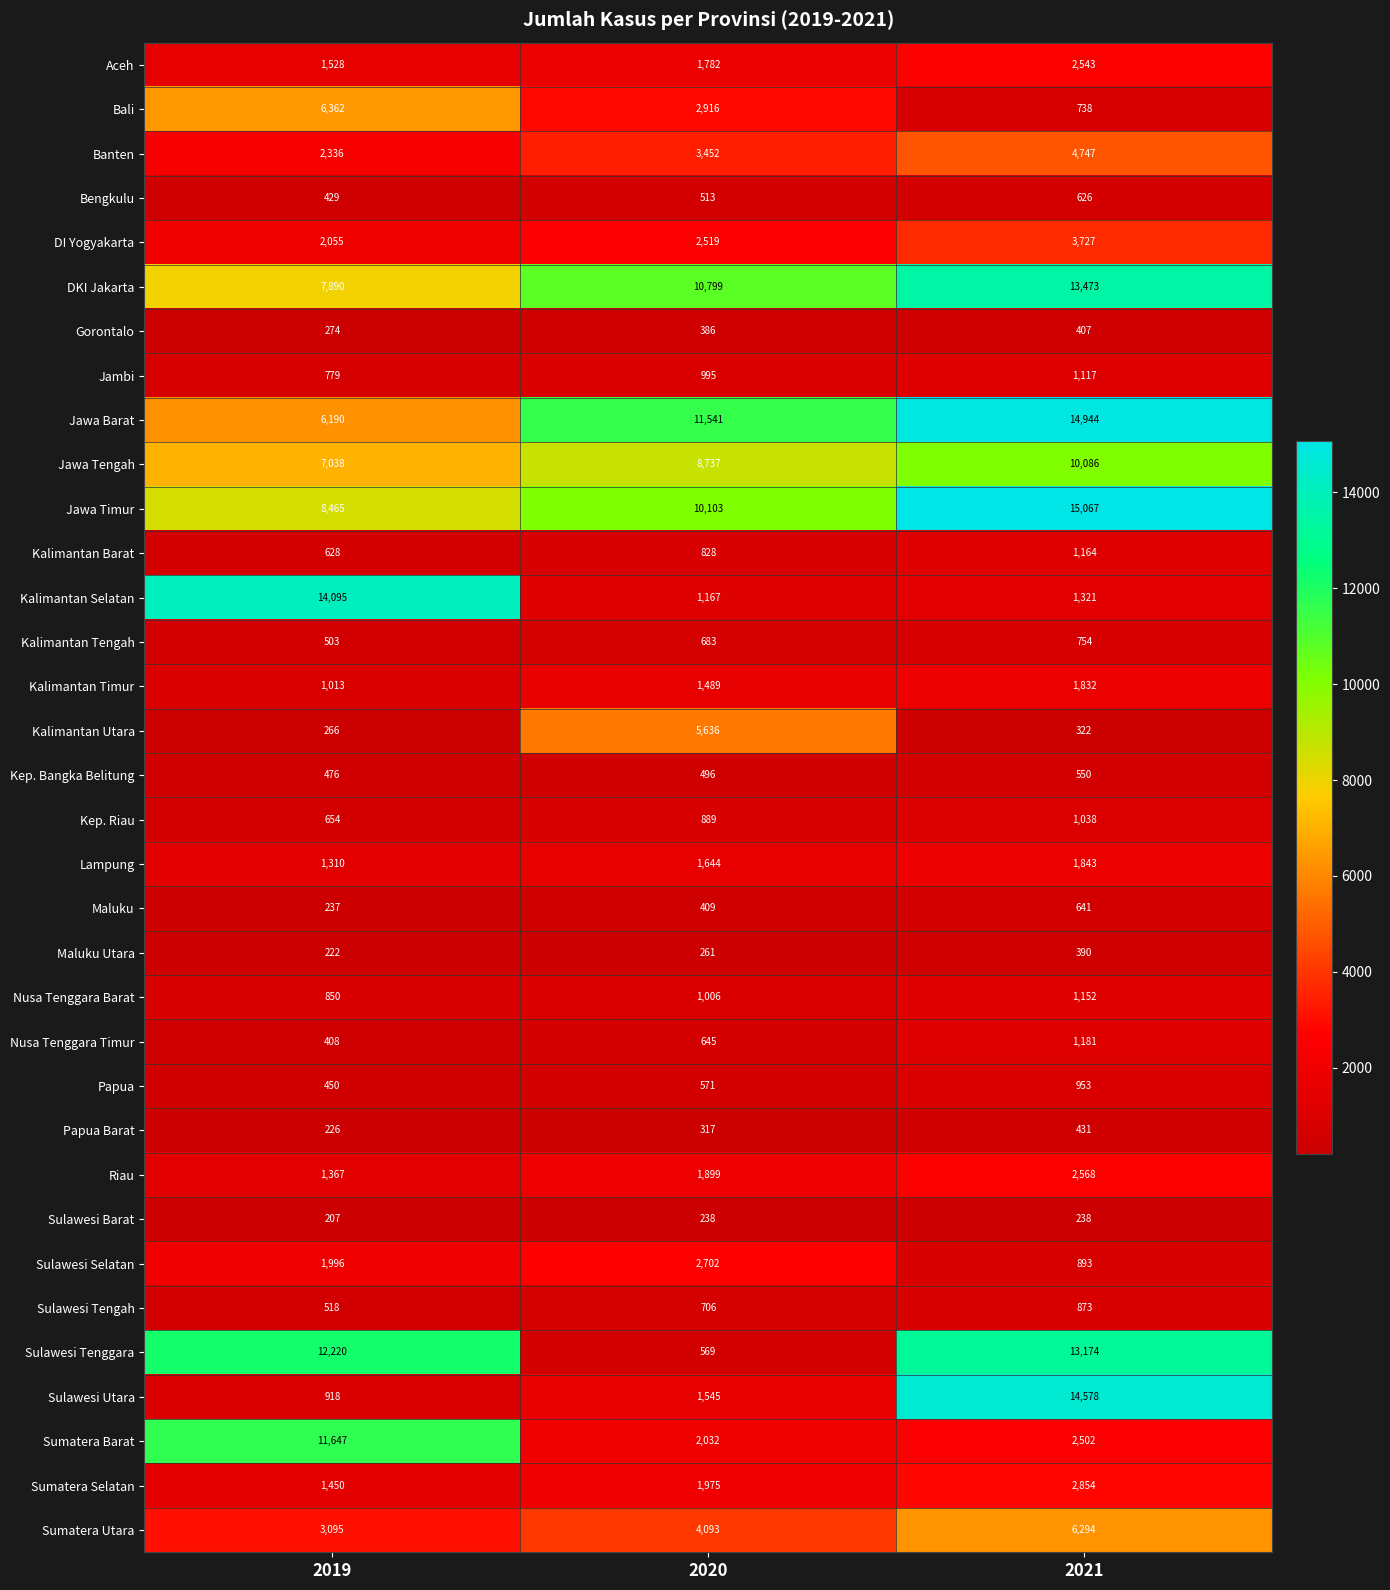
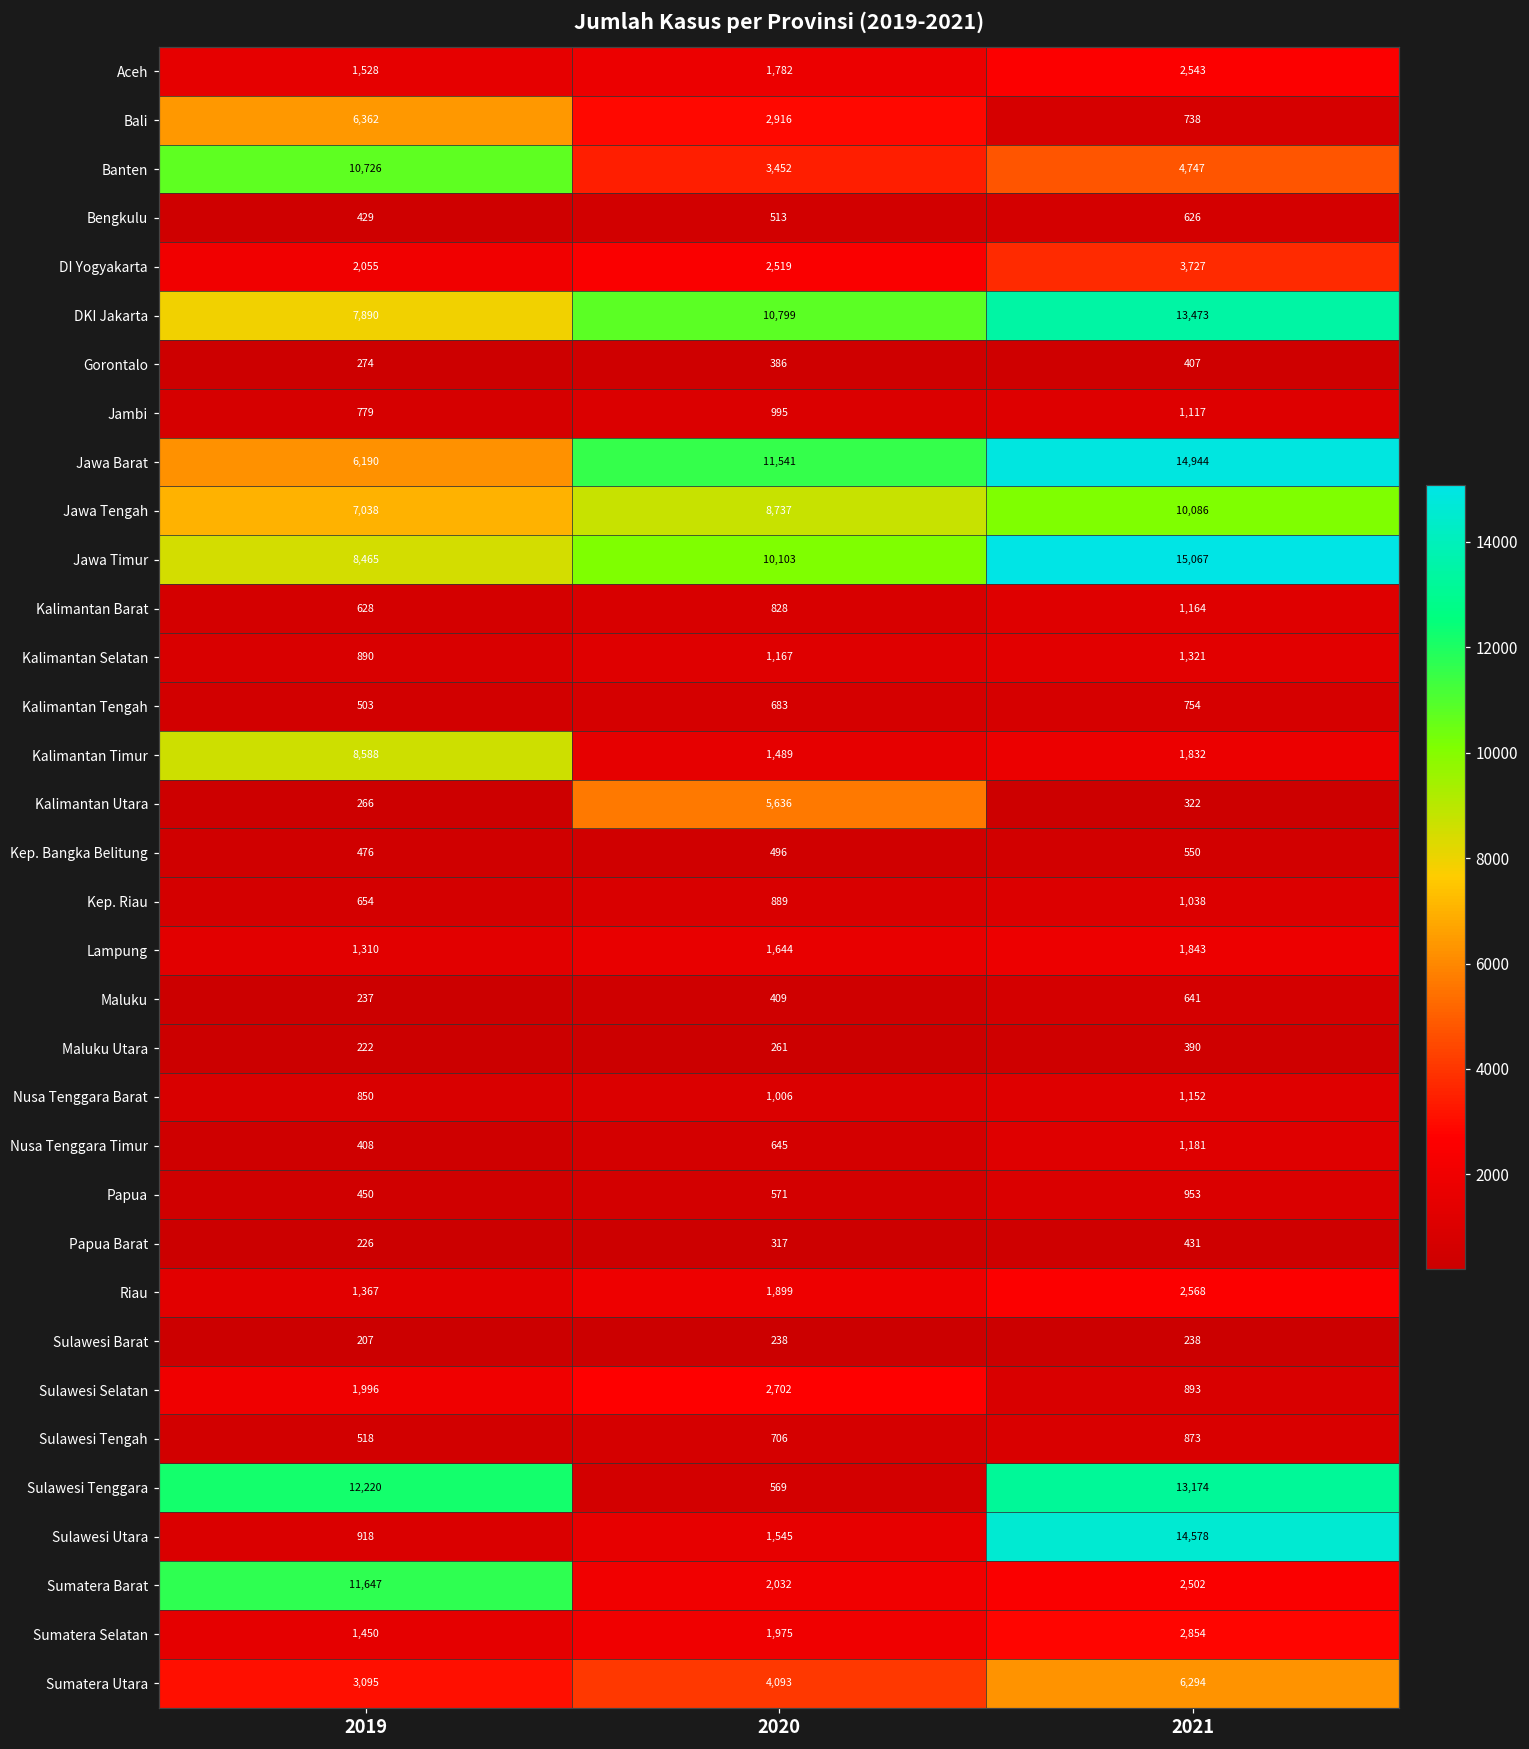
  {
    "Aceh": {
      "2019": "1,528",
      "2020": "1,782",
      "2021": "2,543"
    },
    "Bali": {
      "2019": "6,362",
      "2020": "2,916",
      "2021": "738"
    },
    "Banten": {
-     "2019": "2,336",
+     "2019": "10,726",
      "2020": "3,452",
      "2021": "4,747"
    },
    "Bengkulu": {
      "2019": "429",
      "2020": "513",
      "2021": "626"
    },
    "DI Yogyakarta": {
      "2019": "2,055",
      "2020": "2,519",
      "2021": "3,727"
    },
    "DKI Jakarta": {
      "2019": "7,890",
      "2020": "10,799",
      "2021": "13,473"
    },
    "Gorontalo": {
      "2019": "274",
      "2020": "386",
      "2021": "407"
    },
    "Jambi": {
      "2019": "779",
      "2020": "995",
      "2021": "1,117"
    },
    "Jawa Barat": {
      "2019": "6,190",
      "2020": "11,541",
      "2021": "14,944"
    },
    "Jawa Tengah": {
      "2019": "7,038",
      "2020": "8,737",
      "2021": "10,086"
    },
    "Jawa Timur": {
      "2019": "8,465",
      "2020": "10,103",
      "2021": "15,067"
    },
    "Kalimantan Barat": {
      "2019": "628",
      "2020": "828",
      "2021": "1,164"
    },
    "Kalimantan Selatan": {
-     "2019": "14,095",
+     "2019": "890",
      "2020": "1,167",
      "2021": "1,321"
    },
    "Kalimantan Tengah": {
      "2019": "503",
      "2020": "683",
      "2021": "754"
    },
    "Kalimantan Timur": {
-     "2019": "1,013",
+     "2019": "8,588",
      "2020": "1,489",
      "2021": "1,832"
    },
    "Kalimantan Utara": {
      "2019": "266",
      "2020": "5,636",
      "2021": "322"
    },
    "Kep. Bangka Belitung": {
      "2019": "476",
      "2020": "496",
      "2021": "550"
    },
    "Kep. Riau": {
      "2019": "654",
      "2020": "889",
      "2021": "1,038"
    },
    "Lampung": {
      "2019": "1,310",
      "2020": "1,644",
      "2021": "1,843"
    },
    "Maluku": {
      "2019": "237",
      "2020": "409",
      "2021": "641"
    },
    "Maluku Utara": {
      "2019": "222",
      "2020": "261",
      "2021": "390"
    },
    "Nusa Tenggara Barat": {
      "2019": "850",
      "2020": "1,006",
      "2021": "1,152"
    },
    "Nusa Tenggara Timur": {
      "2019": "408",
      "2020": "645",
      "2021": "1,181"
    },
    "Papua": {
      "2019": "450",
      "2020": "571",
      "2021": "953"
    },
    "Papua Barat": {
      "2019": "226",
      "2020": "317",
      "2021": "431"
    },
    "Riau": {
      "2019": "1,367",
      "2020": "1,899",
      "2021": "2,568"
    },
    "Sulawesi Barat": {
      "2019": "207",
      "2020": "238",
      "2021": "238"
    },
    "Sulawesi Selatan": {
      "2019": "1,996",
      "2020": "2,702",
      "2021": "893"
    },
    "Sulawesi Tengah": {
      "2019": "518",
      "2020": "706",
      "2021": "873"
    },
    "Sulawesi Tenggara": {
      "2019": "12,220",
      "2020": "569",
      "2021": "13,174"
    },
    "Sulawesi Utara": {
      "2019": "918",
      "2020": "1,545",
      "2021": "14,578"
    },
    "Sumatera Barat": {
      "2019": "11,647",
      "2020": "2,032",
      "2021": "2,502"
    },
    "Sumatera Selatan": {
      "2019": "1,450",
      "2020": "1,975",
      "2021": "2,854"
    },
    "Sumatera Utara": {
      "2019": "3,095",
      "2020": "4,093",
      "2021": "6,294"
    }
  }
